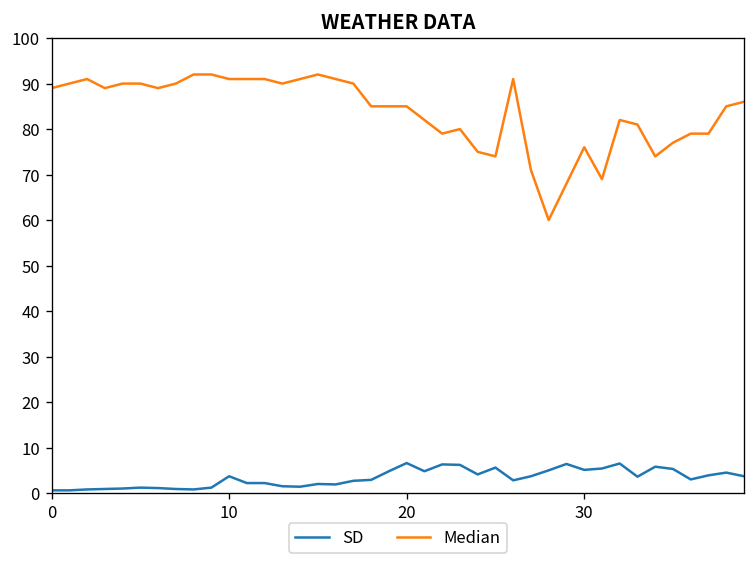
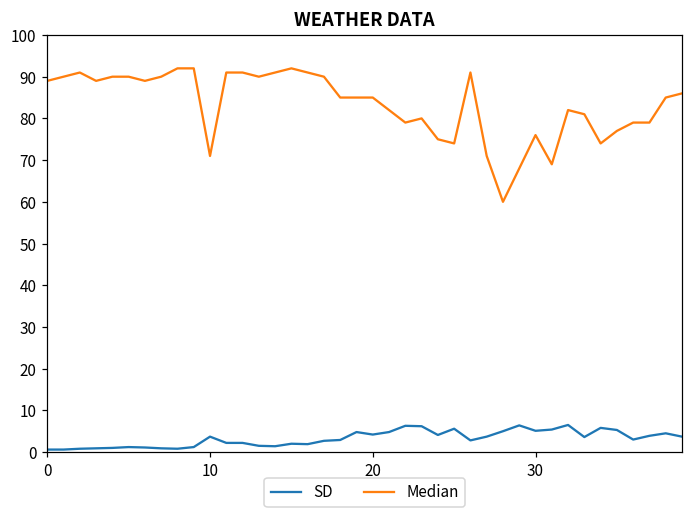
  {
    "SD": {
      "0": 1,
      "10": 4,
-     "20": 7,
+     "20": 4,
      "30": 5
    },
    "Median": {
      "0": 89,
-     "10": 91,
+     "10": 71,
      "20": 85,
      "30": 76
    }
  }
